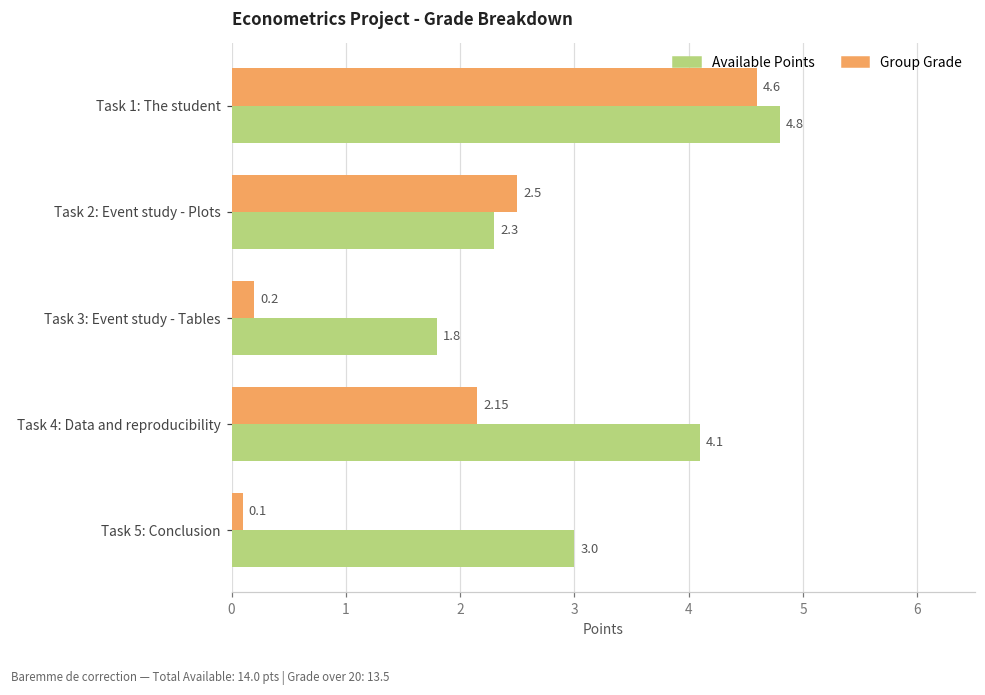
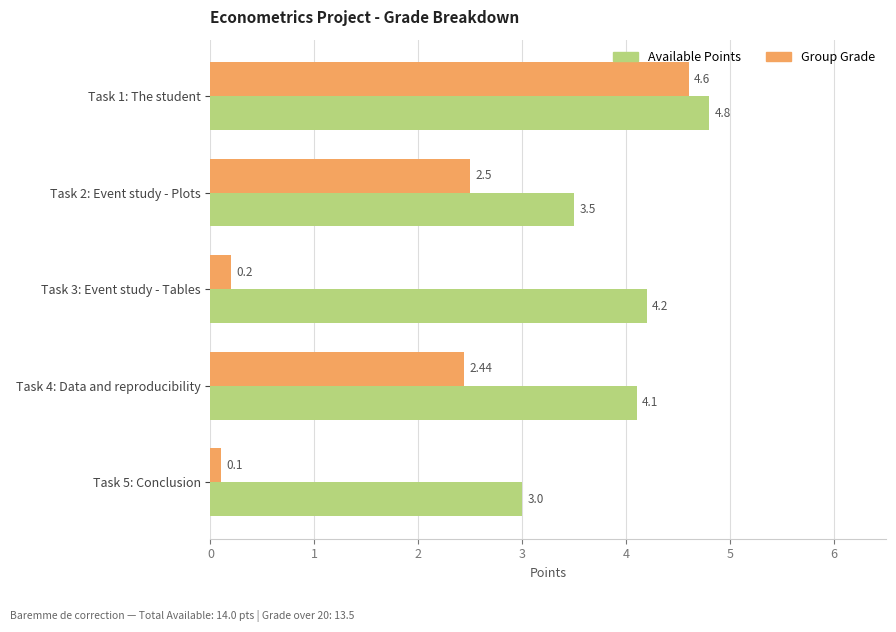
  {
    "Available Points": {
      "Task 1: The student": 4.8,
-     "Task 2: Event study - Plots": 2.3,
-     "Task 3: Event study - Tables": 1.8,
+     "Task 2: Event study - Plots": 3.5,
+     "Task 3: Event study - Tables": 4.2,
      "Task 4: Data and reproducibility": 4.1,
      "Task 5: Conclusion": 3.0
    },
    "Group Grade": {
      "Task 1: The student": 4.6,
      "Task 2: Event study - Plots": 2.5,
      "Task 3: Event study - Tables": 0.2,
-     "Task 4: Data and reproducibility": 2.15,
+     "Task 4: Data and reproducibility": 2.44,
      "Task 5: Conclusion": 0.1
    }
  }
